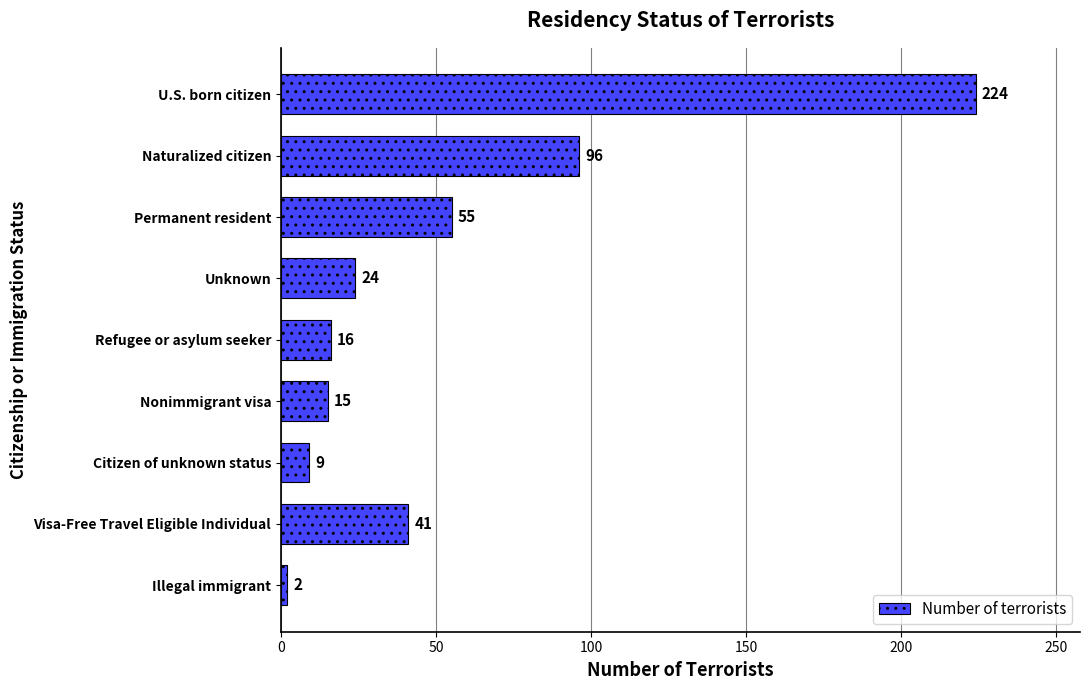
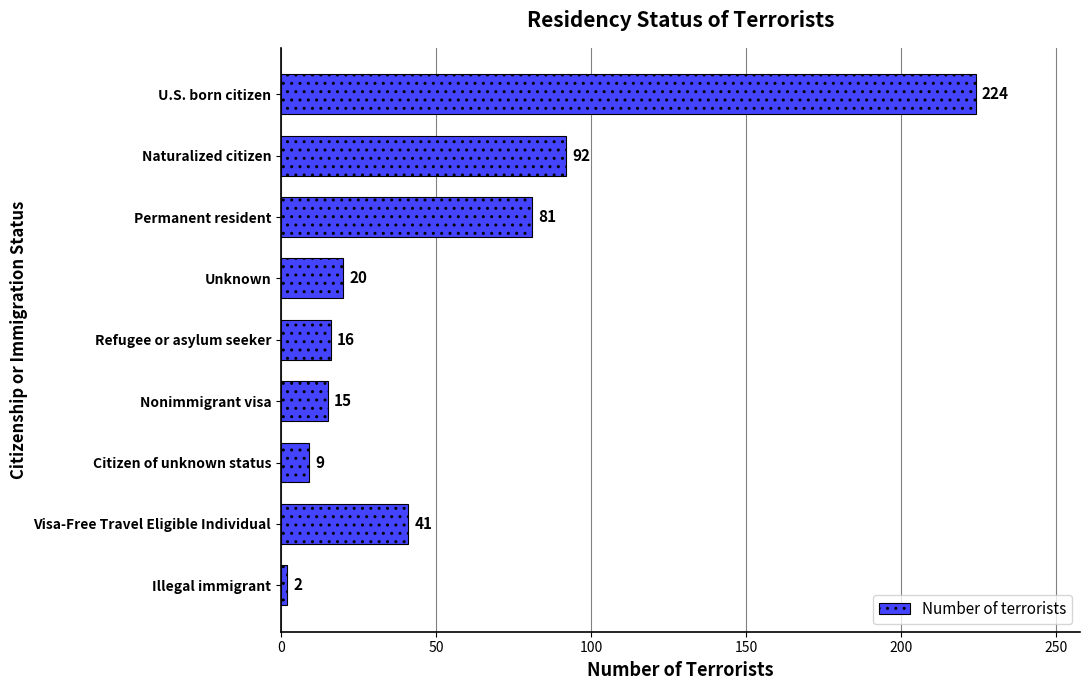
  {
    "U.S. born citizen": 224,
-   "Naturalized citizen": 96,
-   "Permanent resident": 55,
-   "Unknown": 24,
+   "Naturalized citizen": 92,
+   "Permanent resident": 81,
+   "Unknown": 20,
    "Refugee or asylum seeker": 16,
    "Nonimmigrant visa": 15,
    "Citizen of unknown status": 9,
    "Visa-Free Travel Eligible Individual": 41,
    "Illegal immigrant": 2
  }
